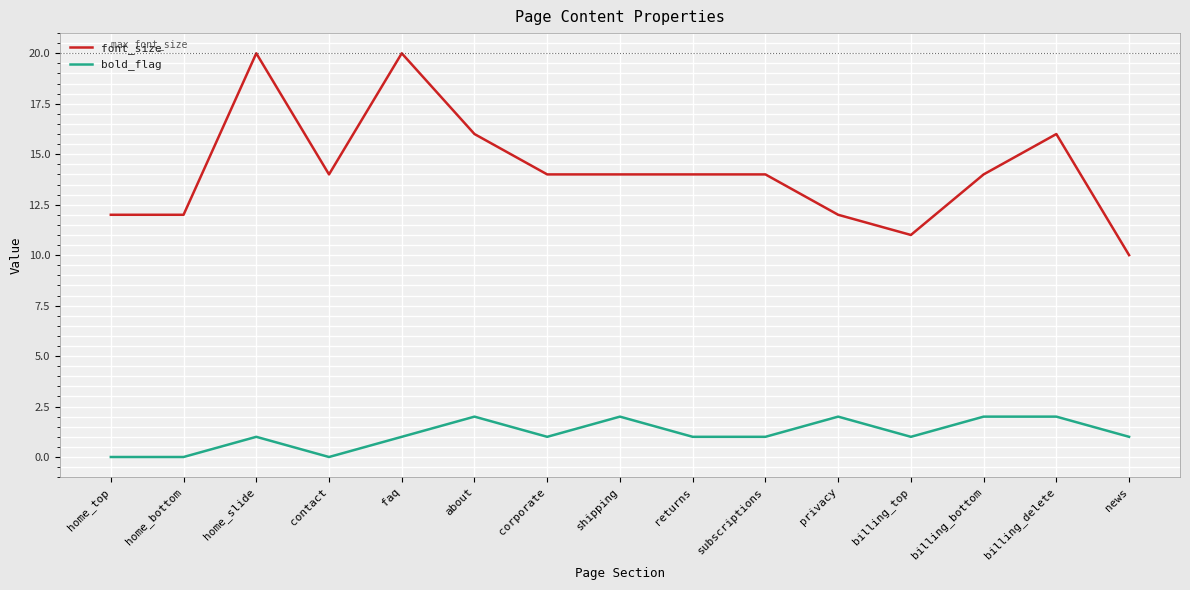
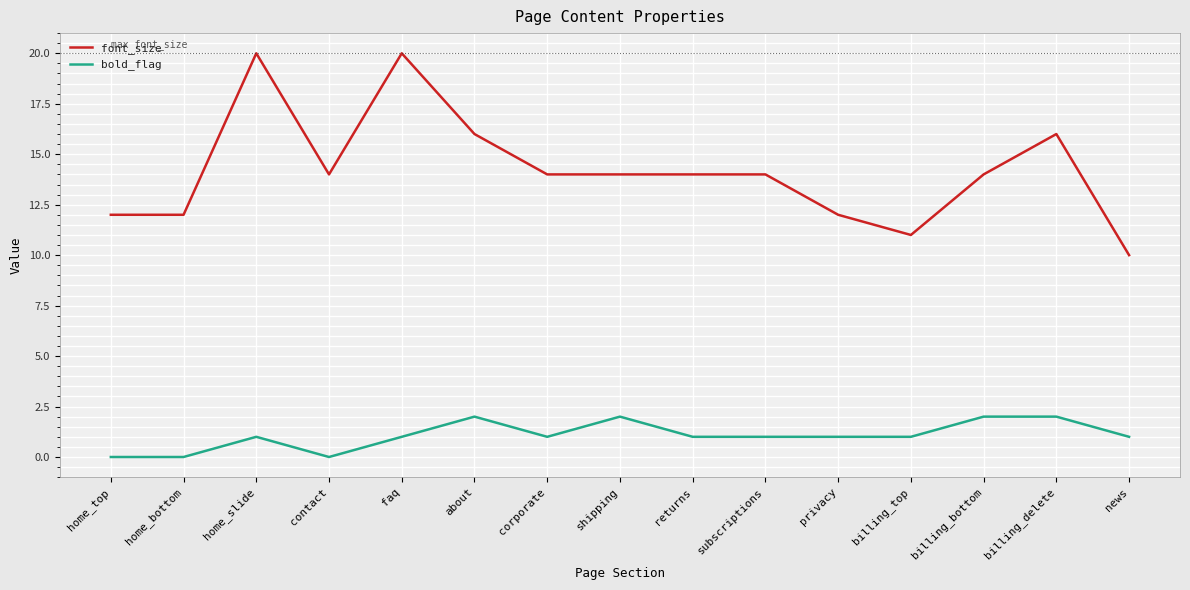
  {
    "font_size": {
      "home_top": 12,
      "home_bottom": 12,
      "home_slide": 20,
      "contact": 14,
      "faq": 20,
      "about": 16,
      "corporate": 14,
      "shipping": 14,
      "returns": 14,
      "subscriptions": 14,
      "privacy": 12,
      "billing_top": 11,
      "billing_bottom": 14,
      "billing_delete": 16,
      "news": 10
    },
    "bold_flag": {
      "home_top": 0,
      "home_bottom": 0,
      "home_slide": 1,
      "contact": 0,
      "faq": 1,
      "about": 2,
      "corporate": 1,
      "shipping": 2,
      "returns": 1,
      "subscriptions": 1,
-     "privacy": 2,
+     "privacy": 1,
      "billing_top": 1,
      "billing_bottom": 2,
      "billing_delete": 2,
      "news": 1
    }
  }
